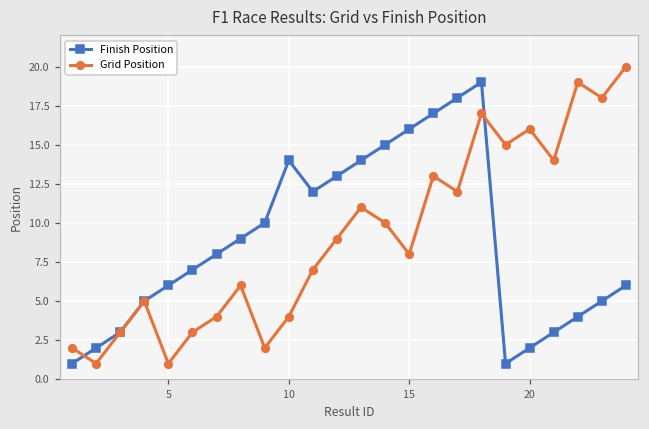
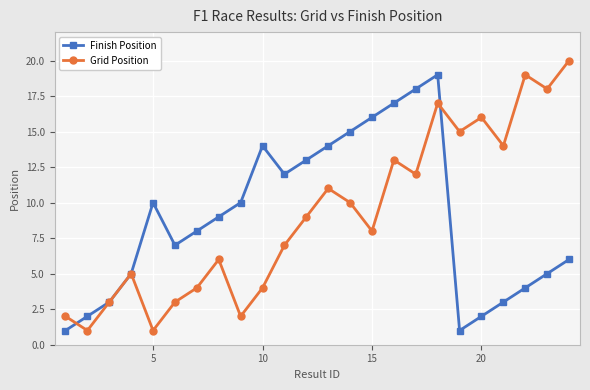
  {
    "Finish Position": {
-     "5": 6,
+     "5": 10,
      "10": 14,
      "15": 16,
      "20": 2
    },
    "Grid Position": {
      "5": 1,
      "10": 4,
      "15": 8,
      "20": 16
    }
  }
